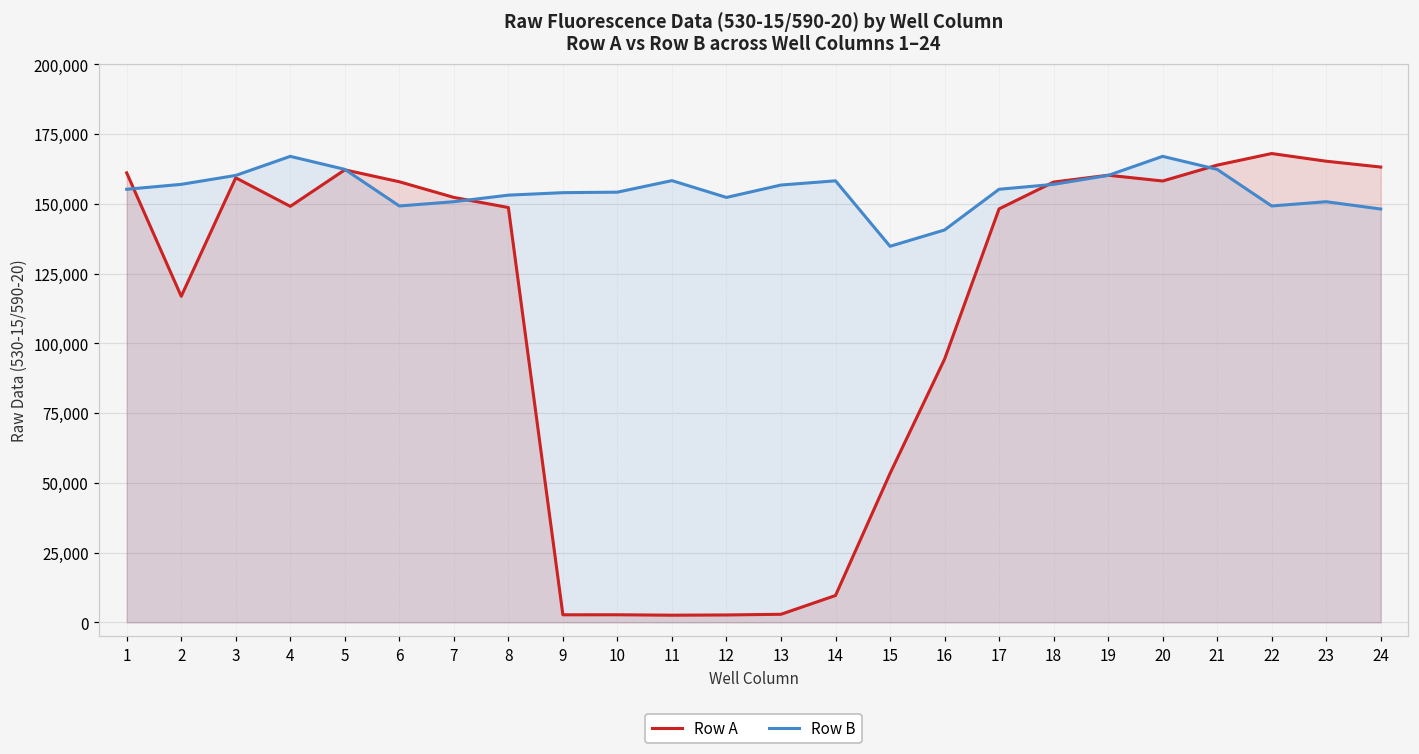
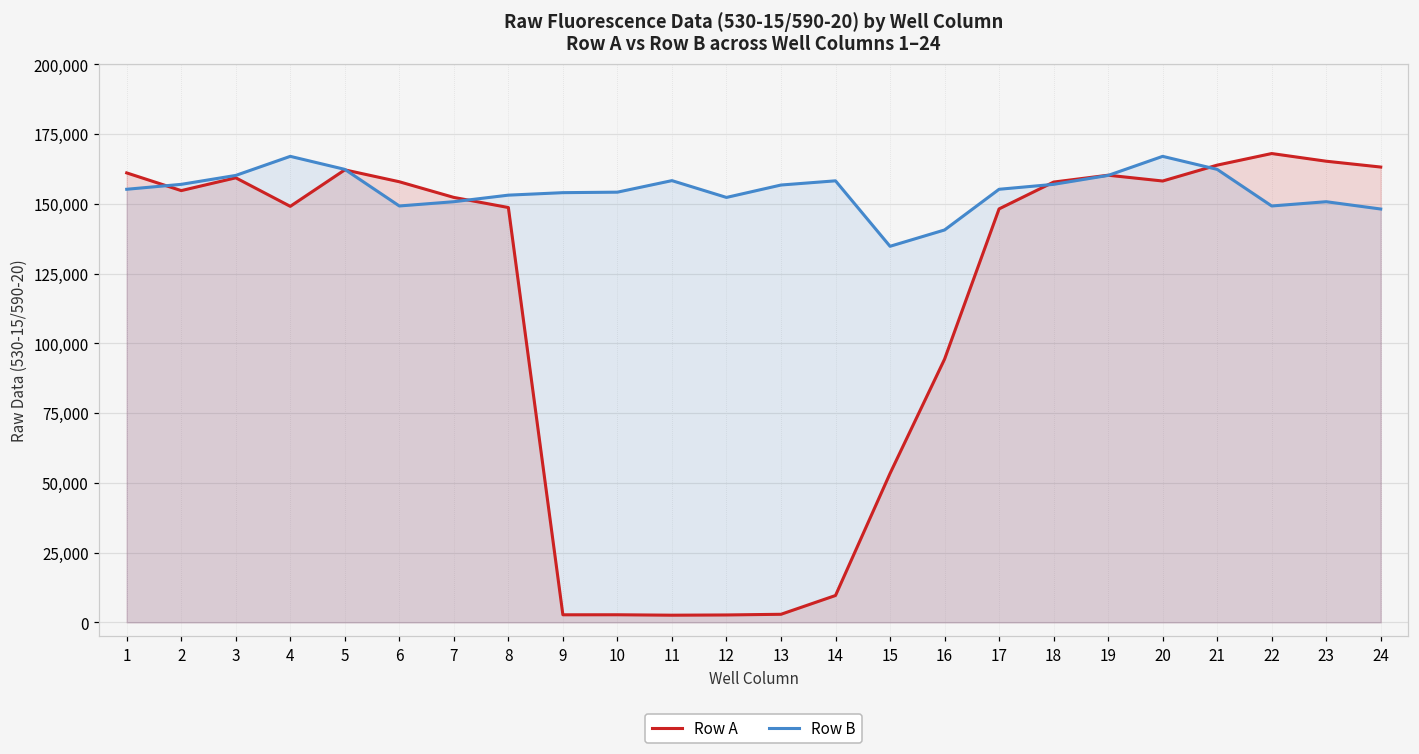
  {
    "Row A": {
      "1": "161,000",
-     "2": "117,000",
+     "2": "155,000",
      "4": "149,000",
      "6": "158,000",
      "7": "152,000",
      "8": "149,000",
      "9": "3,000",
      "10": "3,000",
      "11": "3,000",
      "12": "3,000",
      "13": "3,000",
      "14": "10,000",
      "15": "53,000",
      "16": "94,000",
      "17": "148,000",
      "20": "158,000",
      "21": "164,000",
      "22": "168,000",
      "23": "165,000",
      "24": "163,000"
    },
    "Row B": {
      "1": "155,000",
      "2": "157,000",
      "4": "167,000",
      "6": "149,000",
      "7": "151,000",
      "8": "153,000",
      "9": "154,000",
      "10": "154,000",
      "11": "158,000",
      "12": "152,000",
      "13": "157,000",
      "14": "158,000",
      "15": "135,000",
      "16": "141,000",
      "17": "155,000",
      "20": "167,000",
      "21": "162,000",
      "22": "149,000",
      "23": "151,000",
      "24": "148,000"
    }
  }
